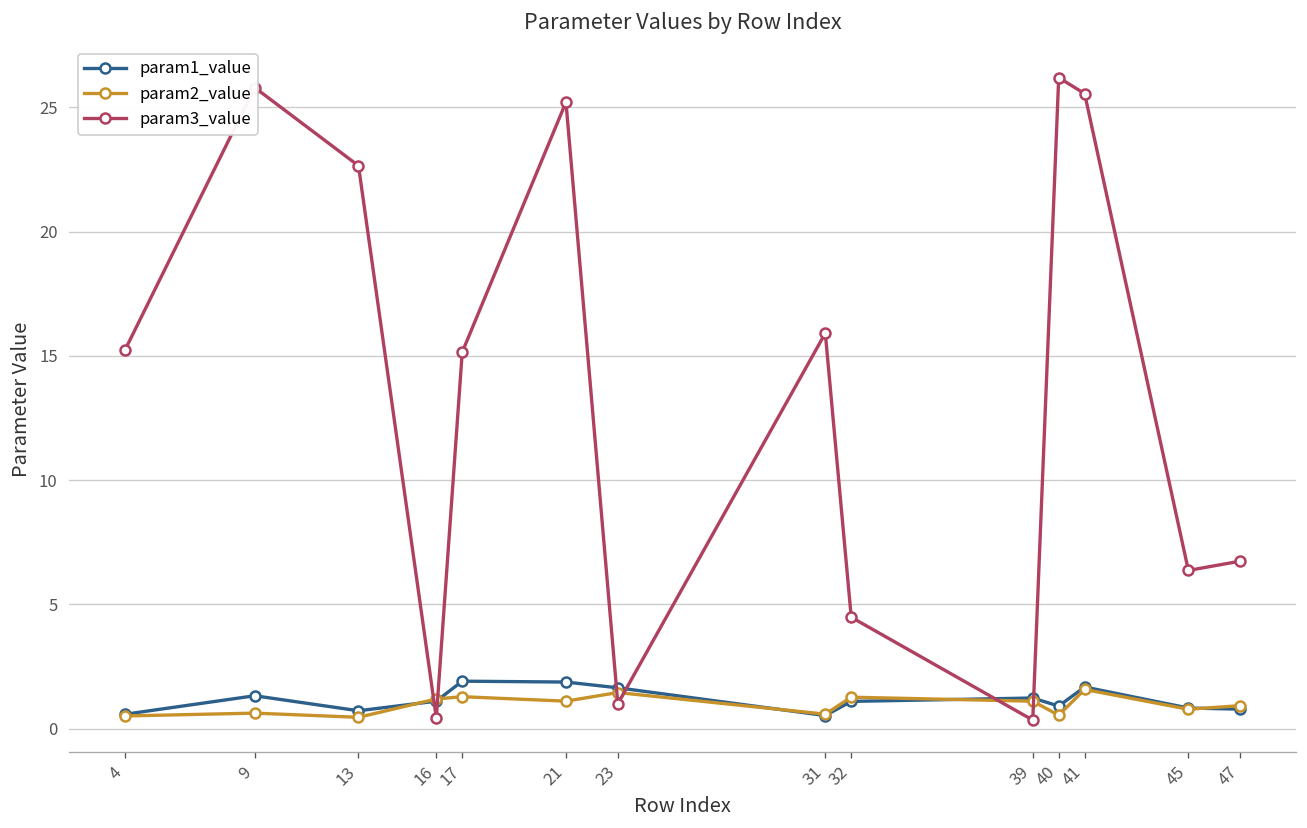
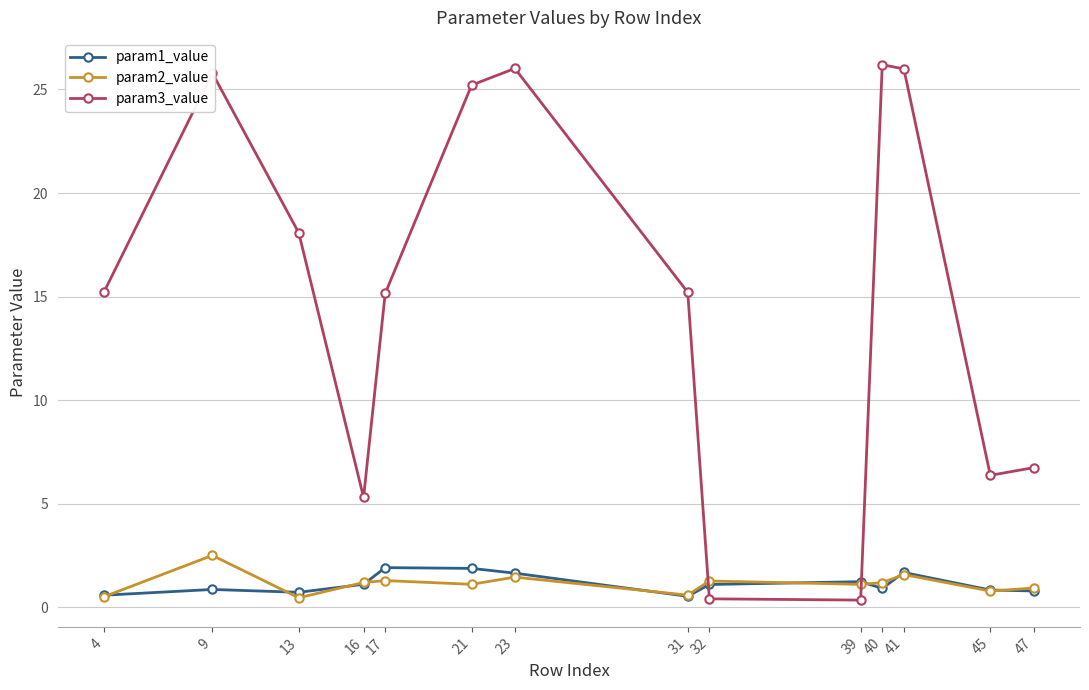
  {
    "param1_value": {
-     "9": 1.3,
+     "9": 0.9,
      "13": 0.7,
      "17": 1.9,
      "21": 1.9,
      "23": 1.6,
      "32": 1.1,
      "39": 1.2,
      "40": 0.9,
      "47": 0.8
    },
    "param2_value": {
-     "9": 0.6,
+     "9": 2.5,
      "13": 0.5,
      "17": 1.3,
      "21": 1.1,
      "23": 1.5,
      "32": 1.3,
      "39": 1.1,
-     "40": 0.5,
+     "40": 1.2,
      "47": 0.9
    },
    "param3_value": {
      "4": 15.2,
-     "13": 22.7,
-     "16": 0.4,
+     "13": 18.1,
+     "16": 5.3,
      "17": 15.1,
      "21": 25.2,
-     "23": 1.0,
-     "31": 15.9,
-     "32": 4.5,
+     "23": 26.0,
+     "31": 15.2,
+     "32": 0.4,
      "39": 0.3,
      "40": 26.2,
-     "41": 25.6,
+     "41": 26.0,
      "45": 6.4,
      "47": 6.7
    }
  }
